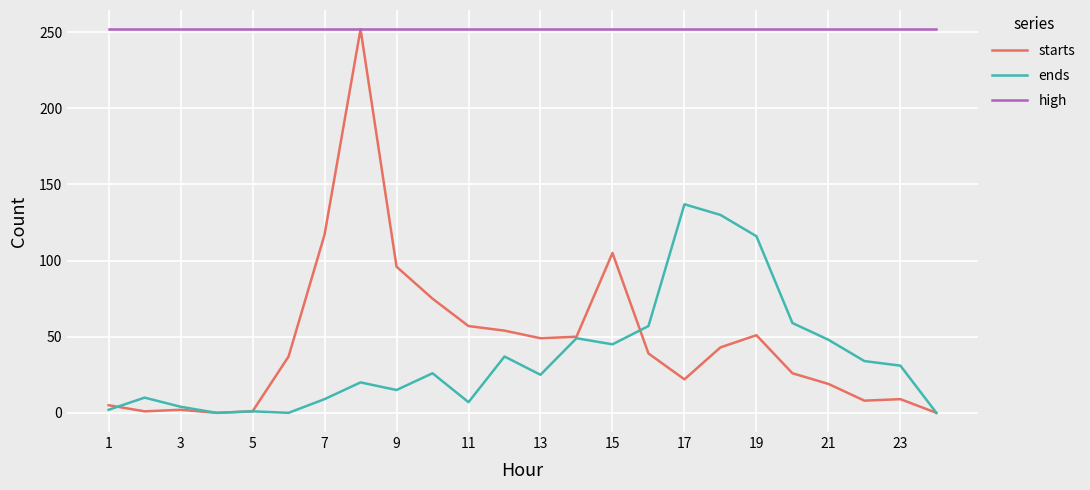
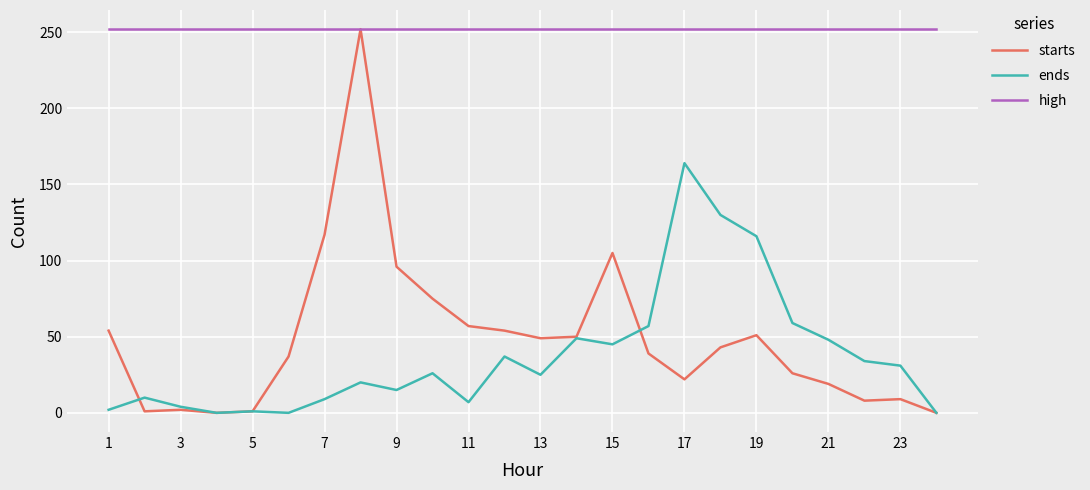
  {
    "starts": {
-     "1": 5,
+     "1": 54,
      "3": 2,
      "7": 117,
      "9": 96,
      "11": 57,
      "13": 49,
      "15": 105,
      "17": 22,
      "19": 51,
      "21": 19,
      "23": 9
    },
    "ends": {
      "1": 2,
      "3": 4,
      "7": 9,
      "9": 15,
      "11": 7,
      "13": 25,
      "15": 45,
-     "17": 137,
+     "17": 164,
      "19": 116,
      "21": 48,
      "23": 31
    },
    "high": {
      "1": 252,
      "3": 252,
      "5": 252,
      "7": 252,
      "9": 252,
      "11": 252,
      "13": 252,
      "15": 252,
      "17": 252,
      "19": 252,
      "21": 252,
      "23": 252
    }
  }
